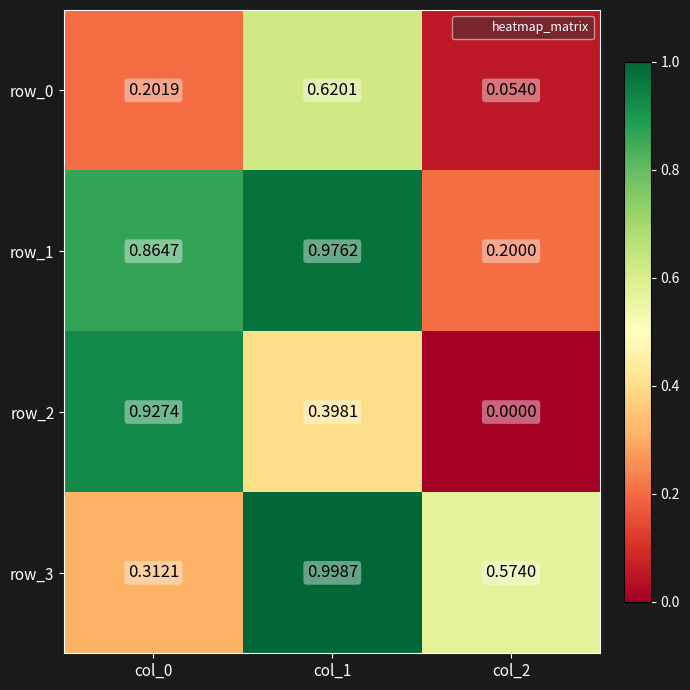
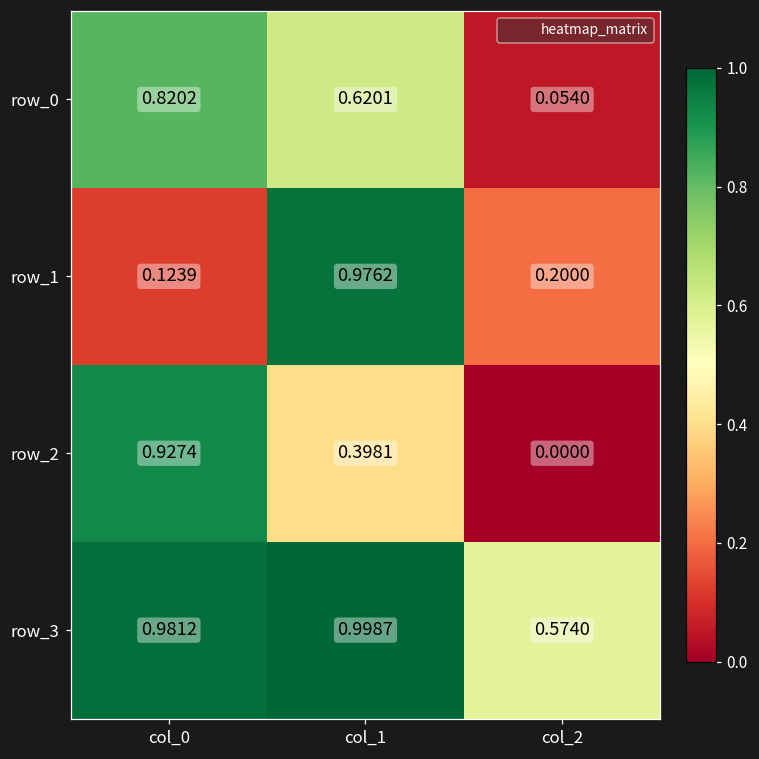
  {
    "row_0": {
-     "col_0": 0.2019
+     "col_0": 0.8202
    },
    "row_1": {
-     "col_0": 0.8647
+     "col_0": 0.1239
    },
    "row_3": {
-     "col_0": 0.3121
+     "col_0": 0.9812
    }
  }
